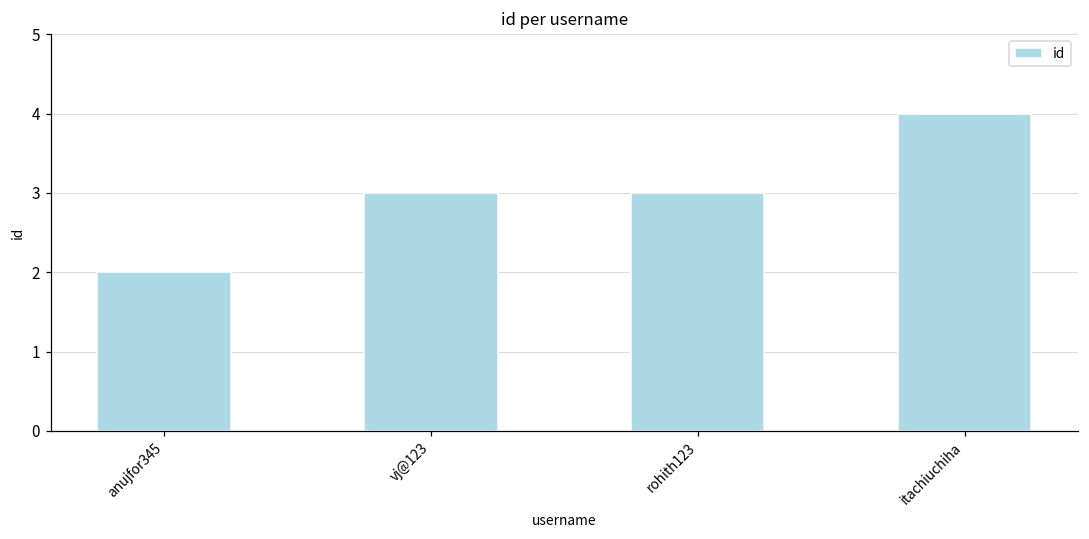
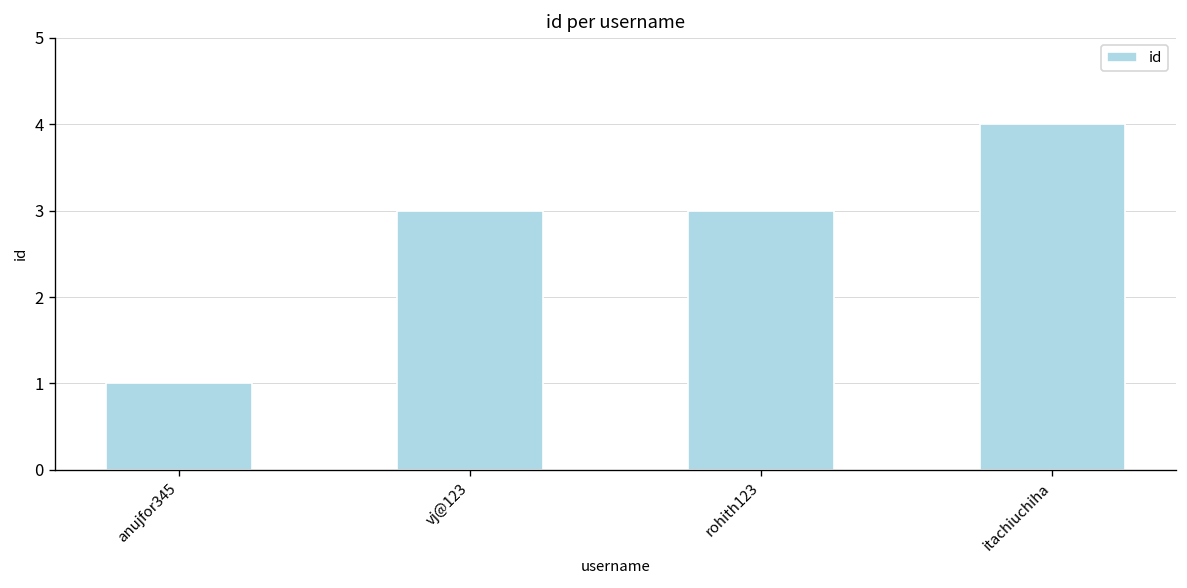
  {
-   "anujfor345": 2,
+   "anujfor345": 1,
    "vj@123": 3,
    "rohith123": 3,
    "itachiuchiha": 4
  }
